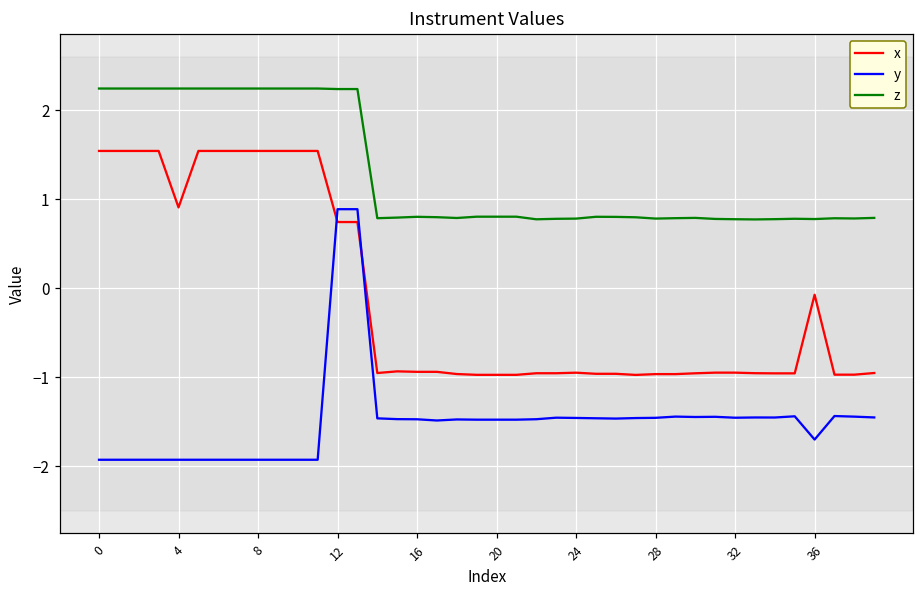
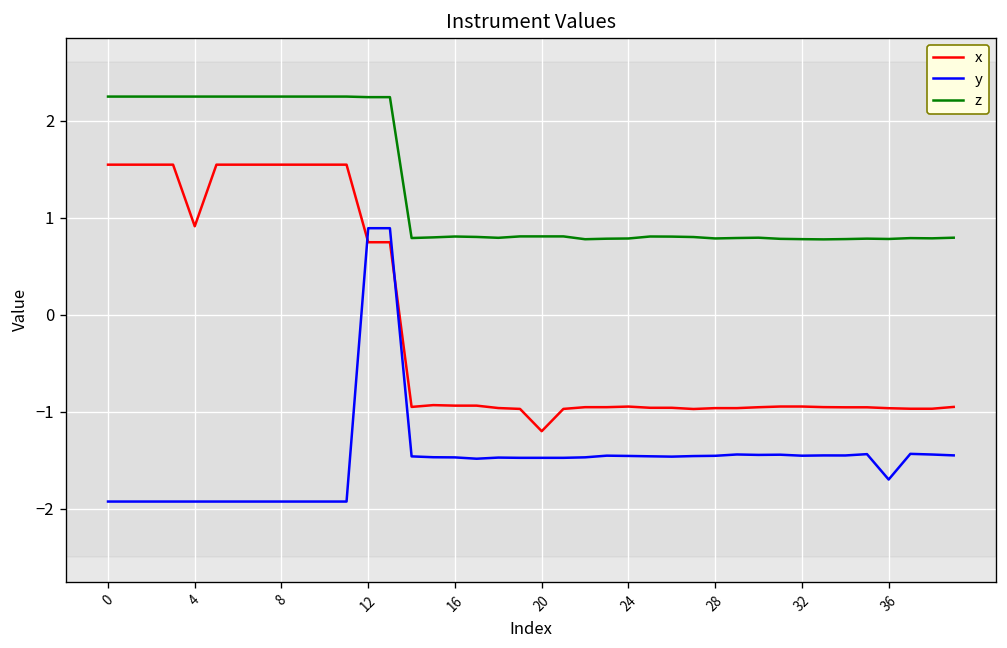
  {
    "x": {
      "0": 1.5,
      "4": 0.9,
      "8": 1.5,
      "12": 0.7,
      "16": -0.9,
-     "20": -1.0,
+     "20": -1.2,
      "24": -0.9,
      "28": -1.0,
      "32": -0.9,
-     "36": -0.1
+     "36": -1.0
    },
    "y": {
      "0": -1.9,
      "4": -1.9,
      "8": -1.9,
      "12": 0.9,
      "16": -1.5,
      "20": -1.5,
      "24": -1.5,
      "28": -1.5,
      "32": -1.5,
      "36": -1.7
    },
    "z": {
      "0": 2.2,
      "4": 2.2,
      "8": 2.2,
      "12": 2.2,
      "16": 0.8,
      "20": 0.8,
      "24": 0.8,
      "28": 0.8,
      "32": 0.8,
      "36": 0.8
    }
  }
